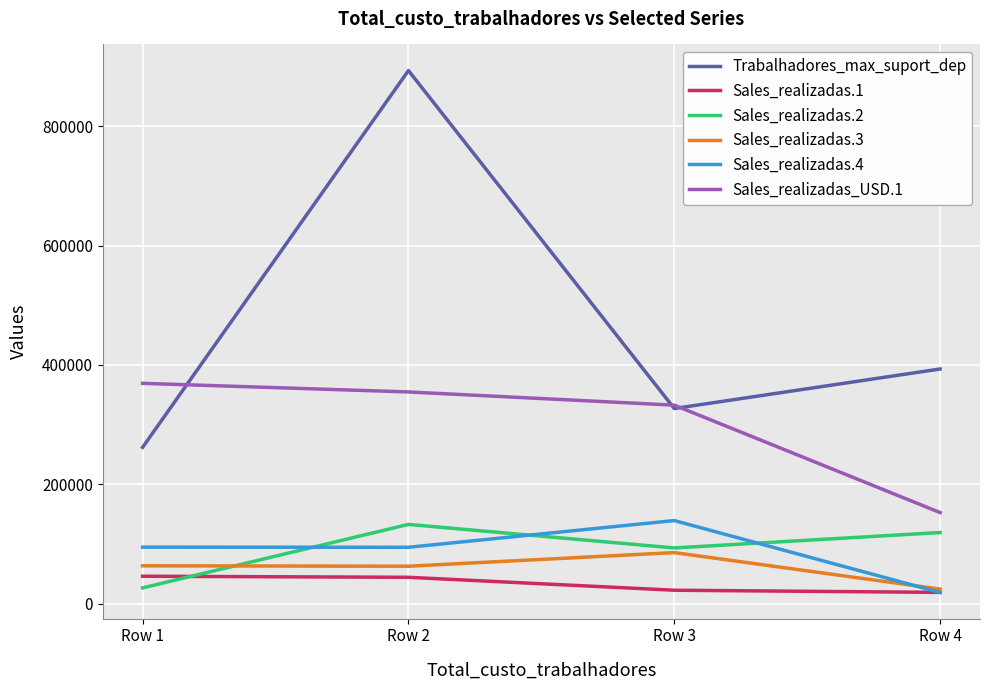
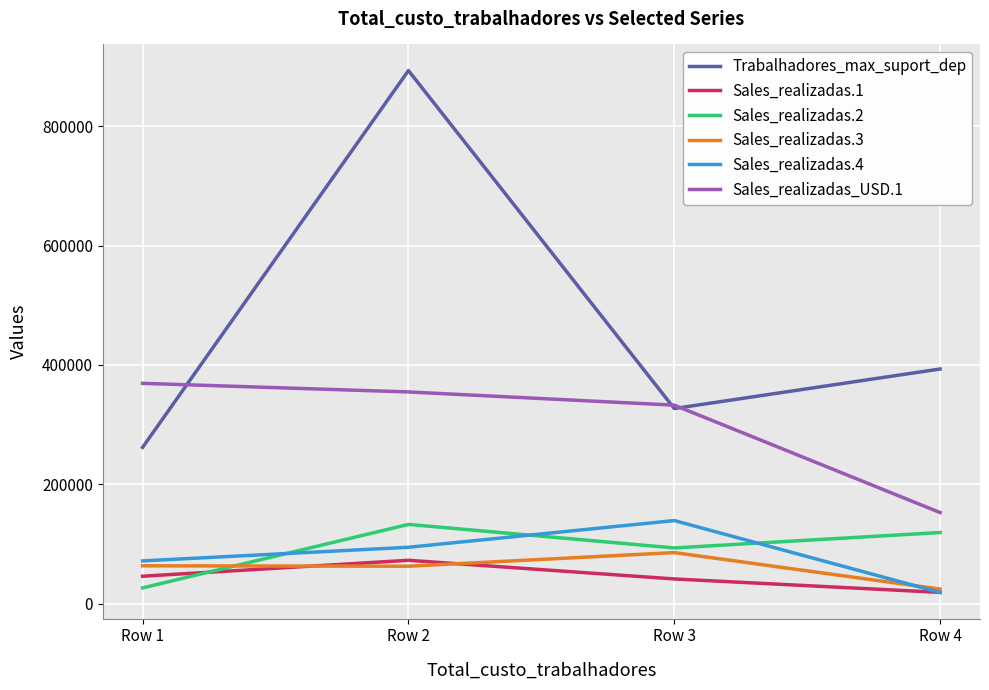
  {
    "Trabalhadores_max_suport_dep": {
      "Row 1": 260000,
      "Row 2": 890000,
      "Row 3": 330000,
      "Row 4": 390000
    },
    "Sales_realizadas.1": {
      "Row 1": 50000,
-     "Row 2": 40000,
-     "Row 3": 20000
+     "Row 2": 70000,
+     "Row 3": 40000
    },
    "Sales_realizadas.2": {
      "Row 1": 30000,
      "Row 2": 130000,
      "Row 3": 90000,
      "Row 4": 120000
    },
    "Sales_realizadas.3": {
      "Row 1": 60000,
      "Row 2": 60000,
      "Row 3": 90000,
      "Row 4": 20000
    },
    "Sales_realizadas.4": {
-     "Row 1": 90000,
+     "Row 1": 70000,
      "Row 2": 90000,
      "Row 3": 140000
    },
    "Sales_realizadas_USD.1": {
      "Row 1": 370000,
      "Row 2": 350000,
      "Row 3": 330000,
      "Row 4": 150000
    }
  }
